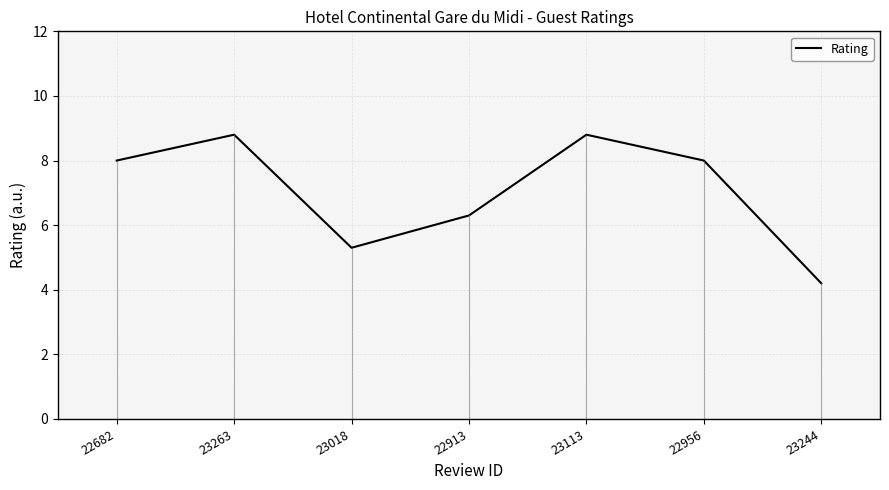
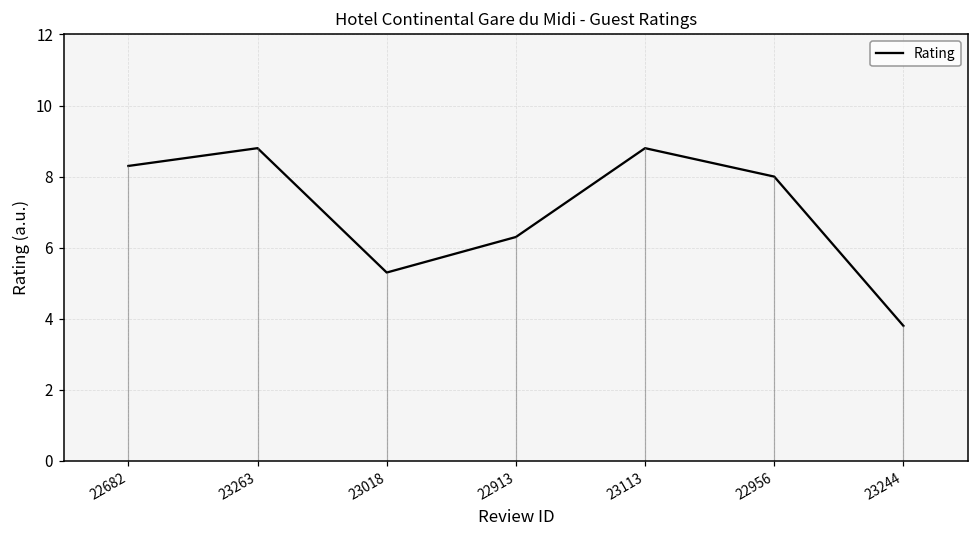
  {
    "Rating": {
-     "22682": 8.0,
-     "23244": 4.2
+     "22682": 8.3,
+     "23244": 3.8
    }
  }
